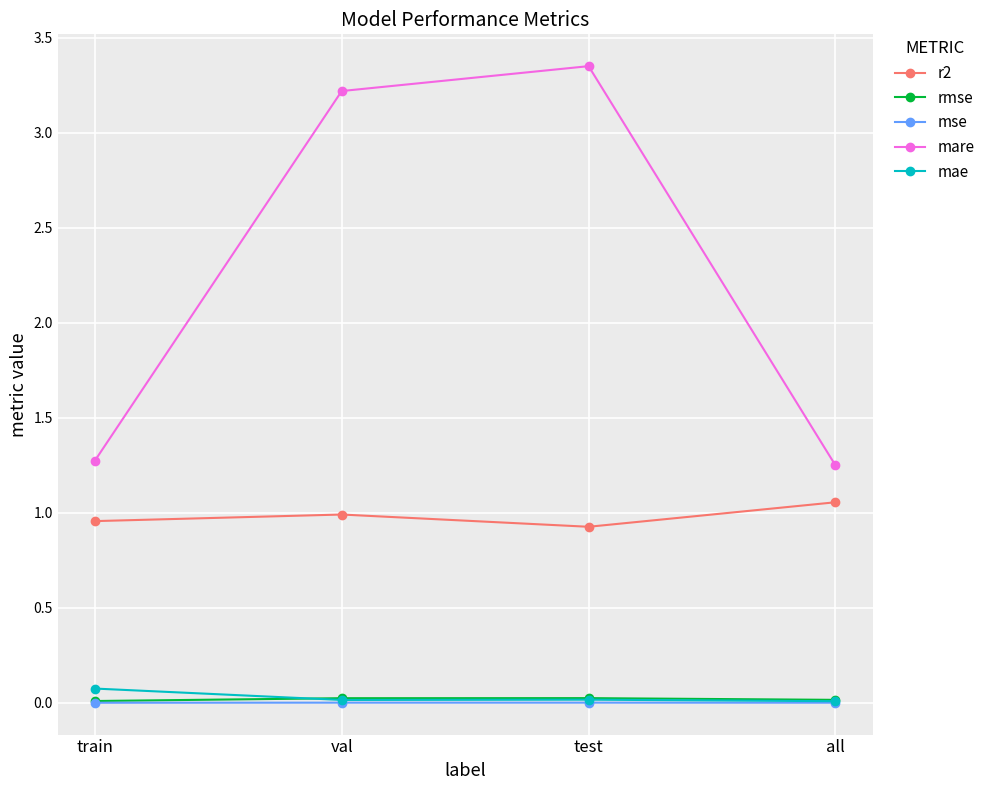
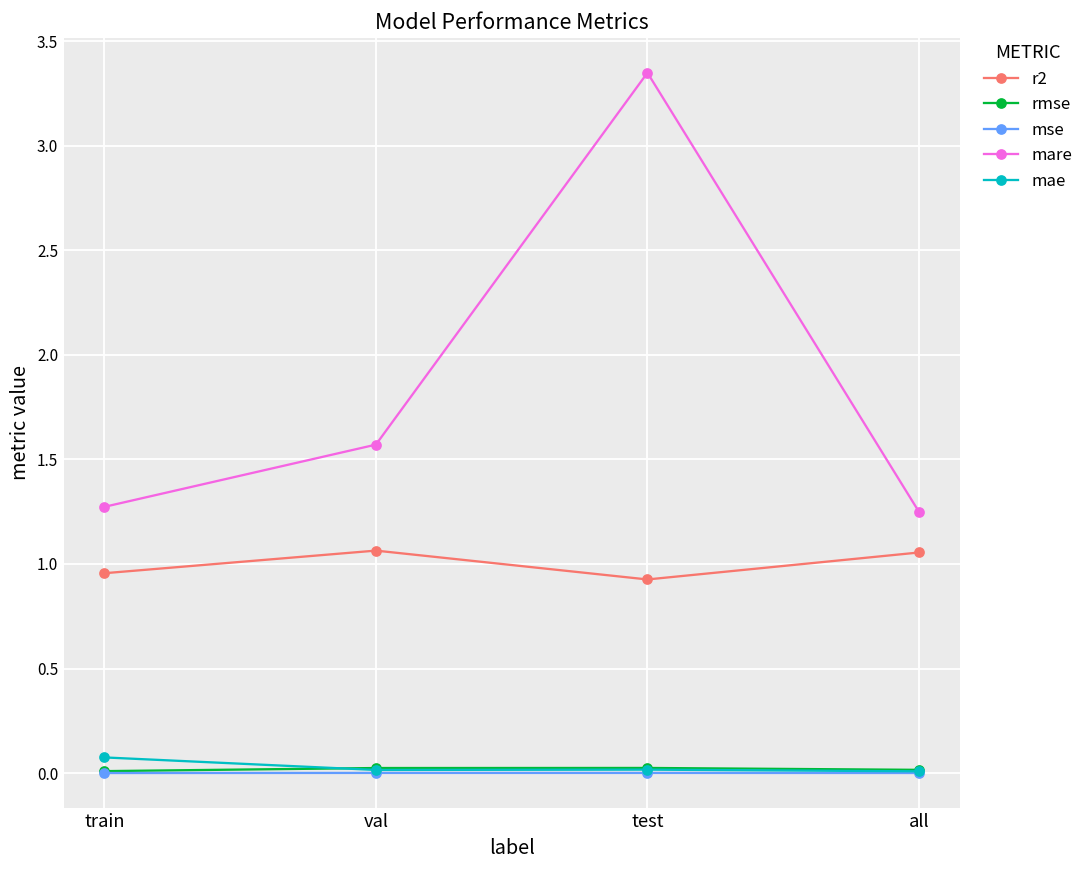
  {
    "r2": {
      "train": 0.96,
-     "val": 0.99,
+     "val": 1.06,
      "test": 0.93,
      "all": 1.06
    },
    "mse": {
      "val": 0.00,
      "test": 0.00
    },
    "mare": {
      "train": 1.27,
-     "val": 3.22,
+     "val": 1.57,
      "test": 3.35,
      "all": 1.25
    },
    "mae": {
      "train": 0.07
    }
  }
